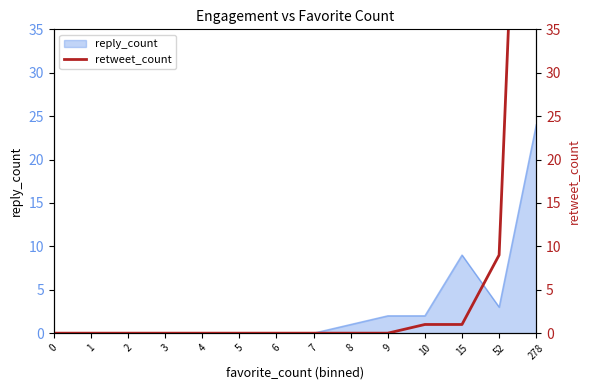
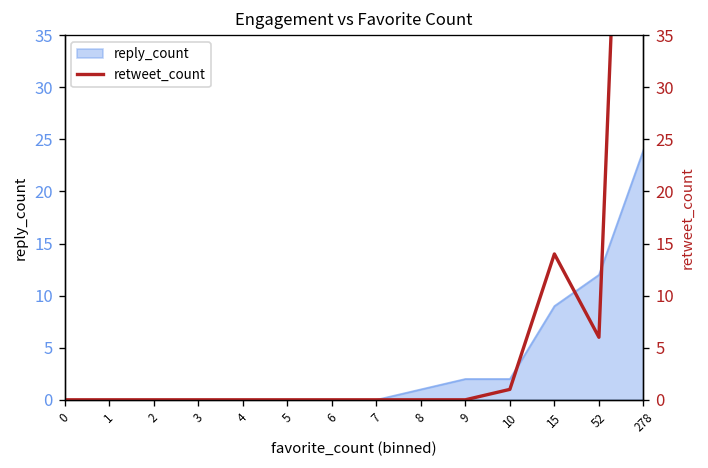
  {
    "reply_count": {
      "0": 0,
      "1": 0,
      "2": 0,
      "3": 0,
      "4": 0,
      "5": 0,
      "6": 0,
      "7": 0,
      "8": 1,
      "9": 2,
      "10": 2,
      "15": 9,
-     "52": 3,
+     "52": 12,
      "278": 24
    },
    "retweet_count": {
      "0": 0,
      "1": 0,
      "2": 0,
      "3": 0,
      "4": 0,
      "5": 0,
      "6": 0,
      "7": 0,
      "8": 0,
      "9": 0,
      "10": 1,
-     "15": 1,
-     "52": 9
+     "15": 14,
+     "52": 6
    }
  }
